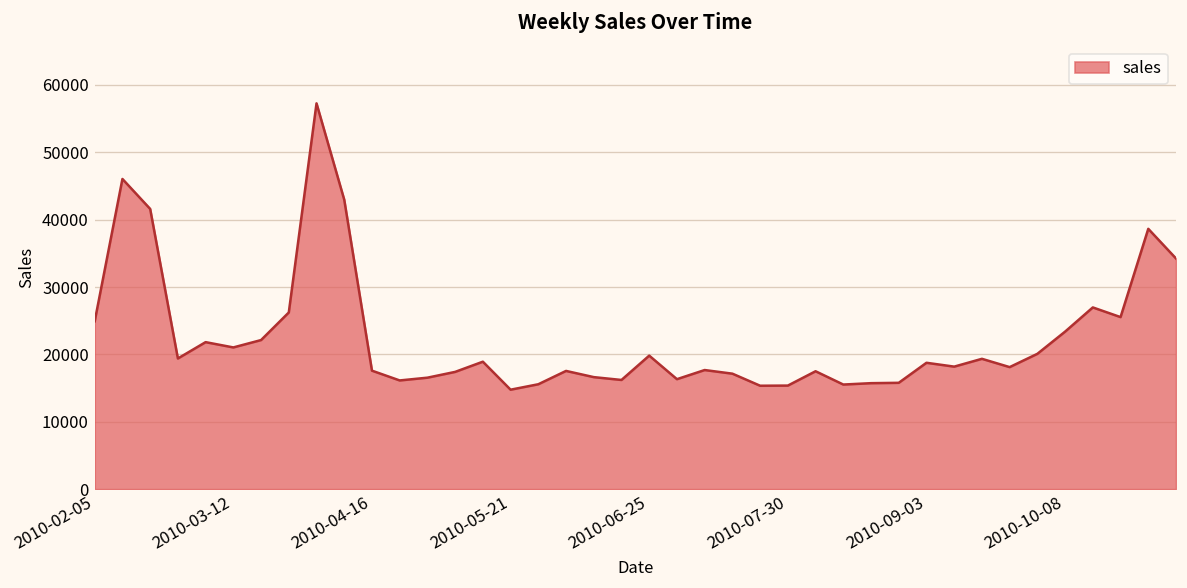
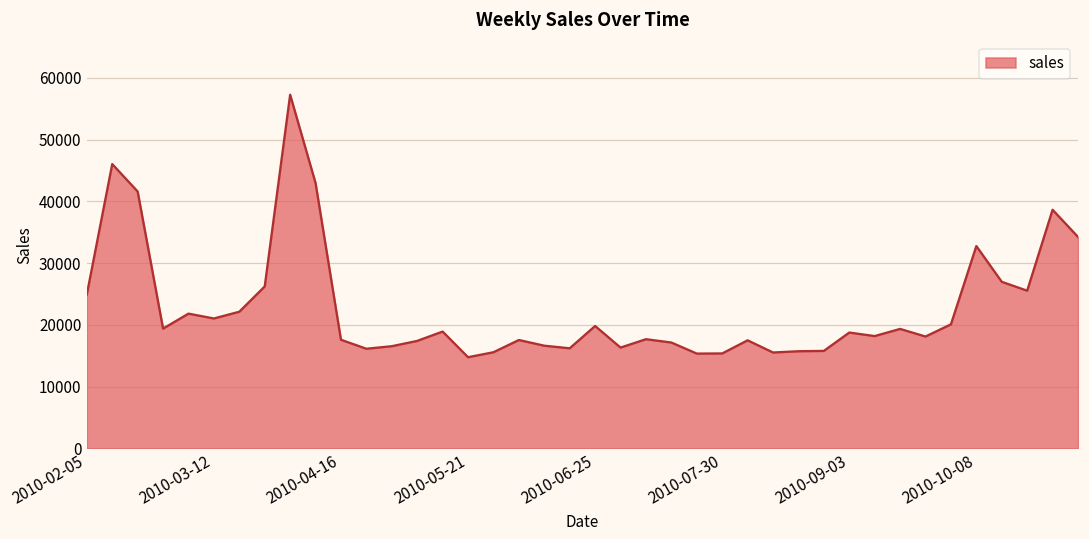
  {
    "2010-02-05": 25000,
    "2010-03-12": 21000,
    "2010-04-16": 18000,
    "2010-05-21": 15000,
    "2010-06-25": 20000,
    "2010-07-30": 15000,
    "2010-09-03": 19000,
-   "2010-10-08": 23000
+   "2010-10-08": 33000
  }
